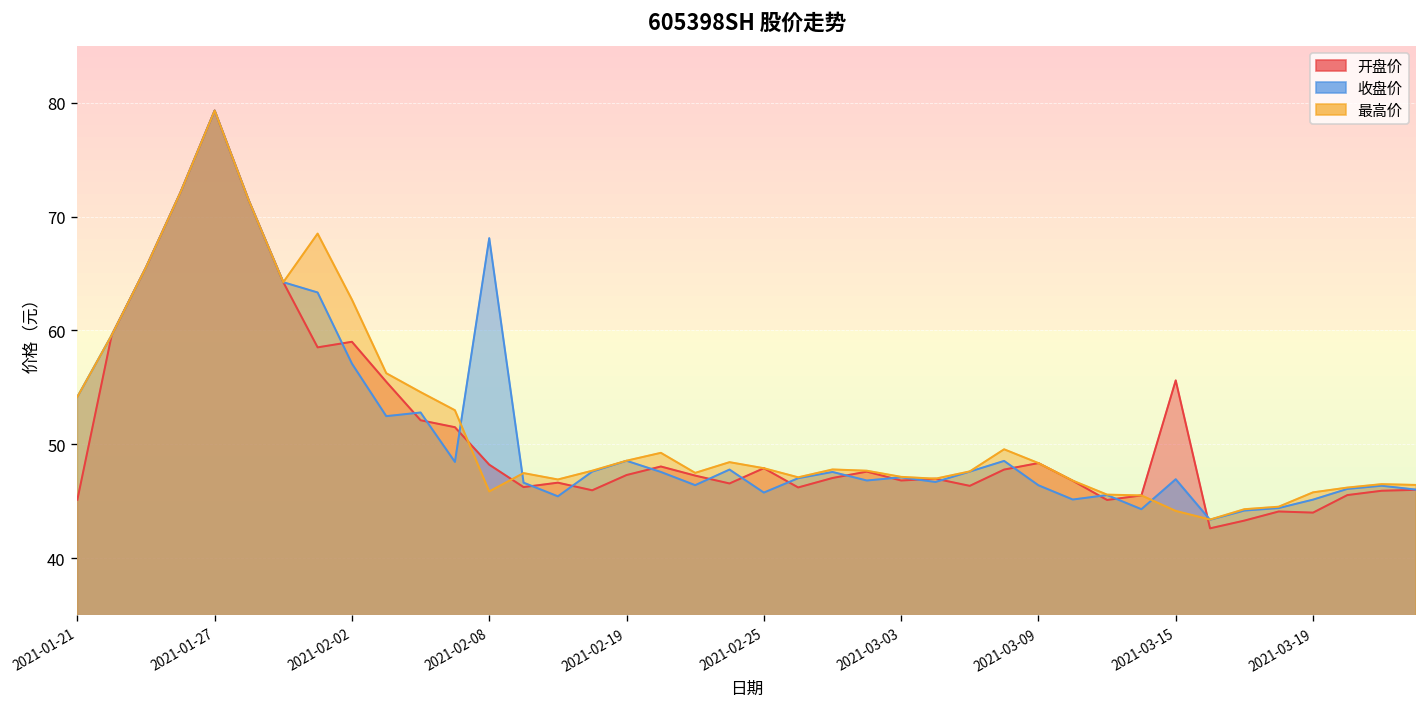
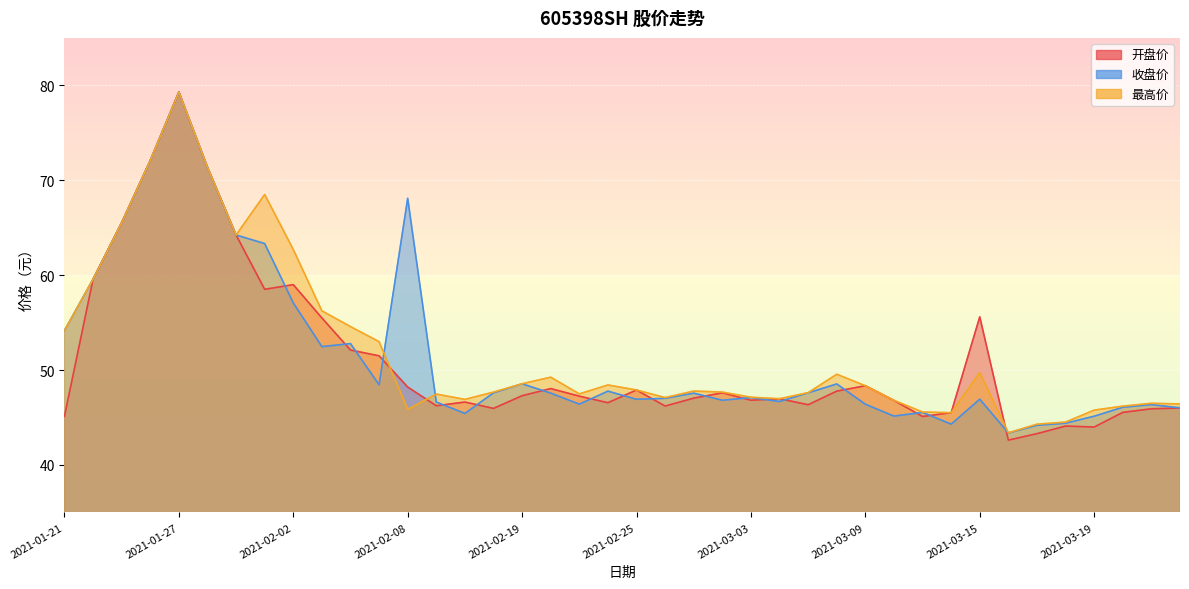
  {
    "开盘价": {
      "2021-01-21": 45,
      "2021-02-02": 59,
      "2021-02-08": 48,
      "2021-02-19": 47,
      "2021-03-03": 47,
      "2021-03-15": 56,
      "2021-03-19": 44
    },
    "收盘价": {
      "2021-02-02": 57,
      "2021-02-08": 68,
-     "2021-02-25": 46,
+     "2021-02-25": 47,
      "2021-03-09": 46,
      "2021-03-15": 47,
      "2021-03-19": 45
    },
    "最高价": {
      "2021-02-02": 63,
      "2021-02-08": 46,
-     "2021-03-15": 44,
+     "2021-03-15": 50,
      "2021-03-19": 46
    }
  }
